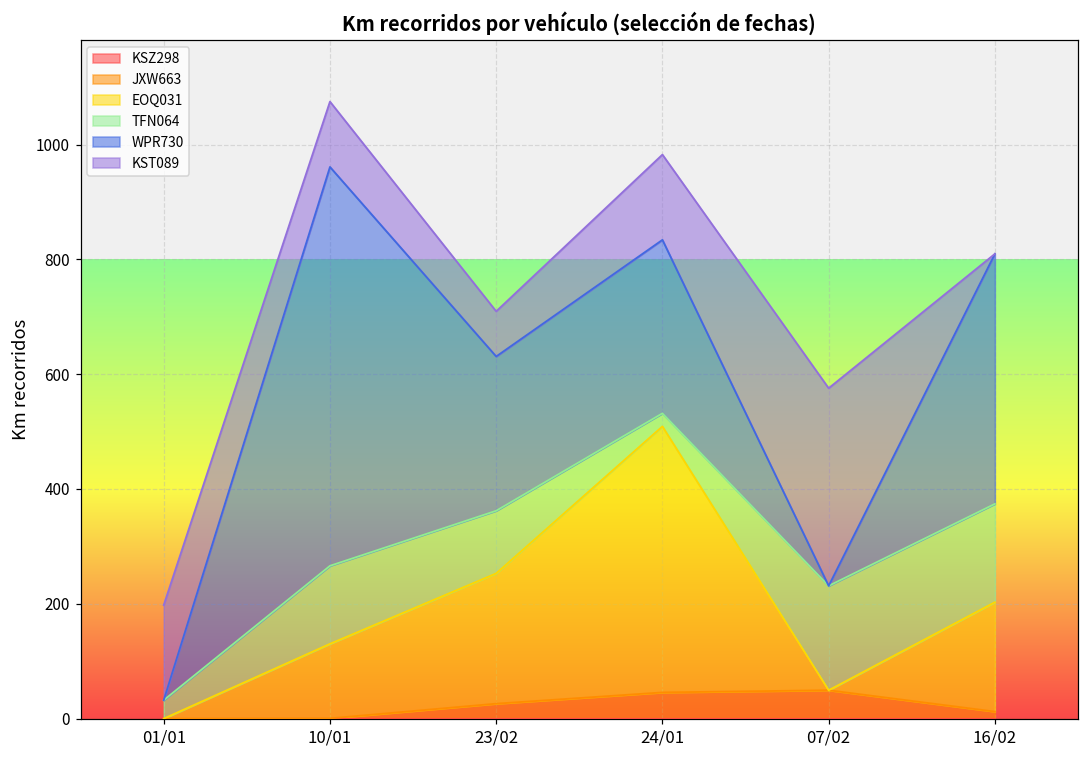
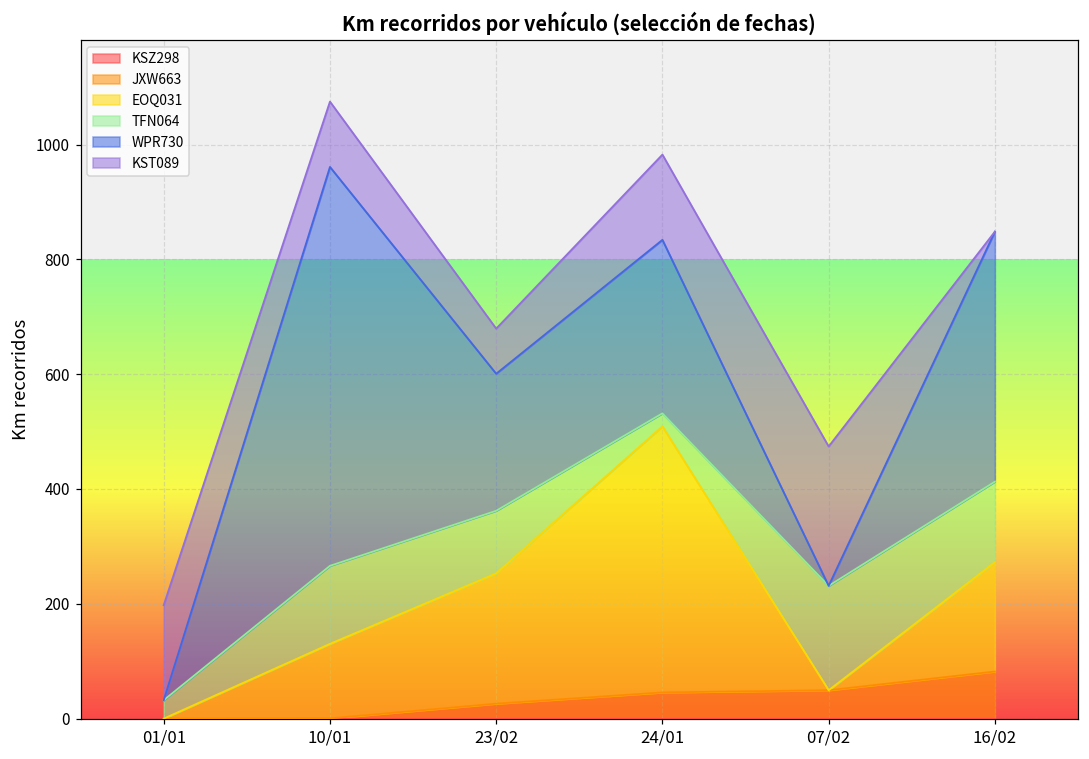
  {
    "KSZ298": {
      "23/02": 0,
      "24/01": 0,
      "07/02": 0,
      "16/02": 0
    },
    "JXW663": {
      "23/02": 30,
      "24/01": 50,
-     "16/02": 10
+     "16/02": 80
    },
    "EOQ031": {
      "10/01": 130,
      "23/02": 230,
      "24/01": 460,
      "16/02": 190
    },
    "TFN064": {
      "10/01": 140,
      "23/02": 110,
      "24/01": 20,
-     "16/02": 170
+     "16/02": 140
    },
    "WPR730": {
      "10/01": 690,
-     "23/02": 270,
+     "23/02": 240,
      "24/01": 300
    },
    "KST089": {
      "01/01": 170,
      "10/01": 110,
      "23/02": 80,
      "24/01": 150,
-     "07/02": 340
+     "07/02": 240
    }
  }
